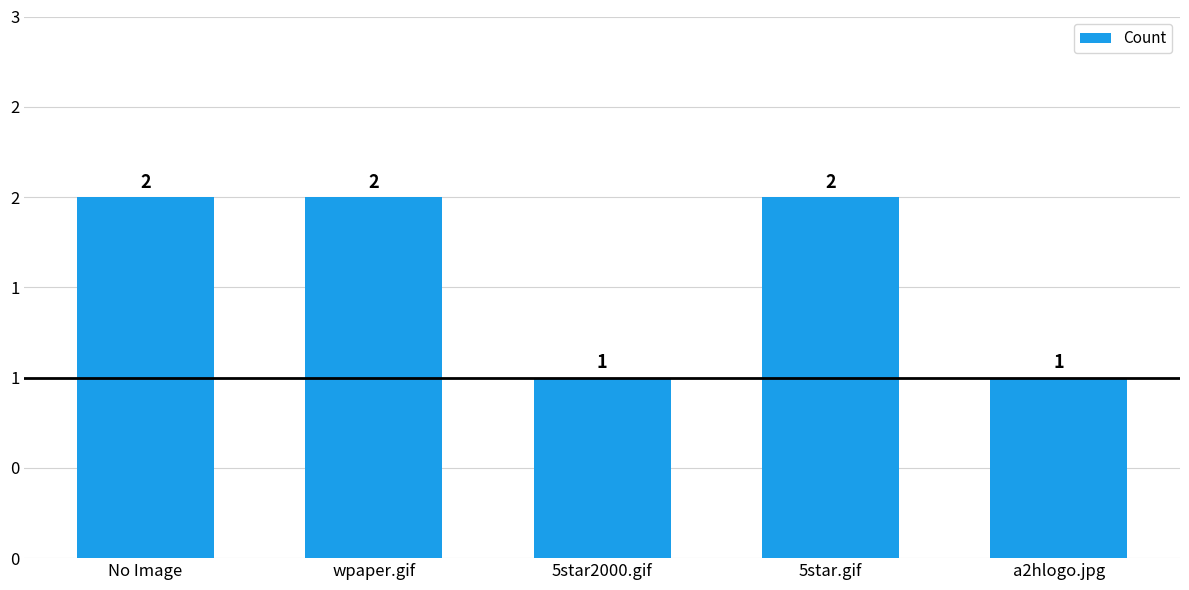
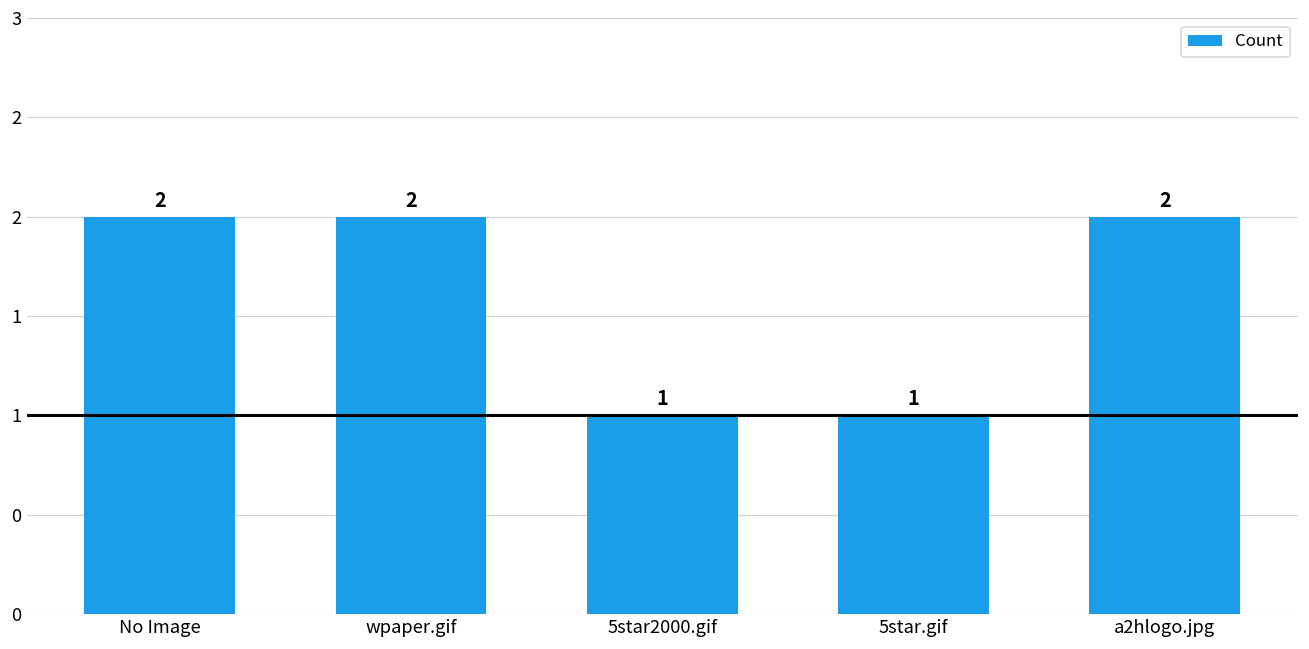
  {
    "No Image": 2,
    "wpaper.gif": 2,
    "5star2000.gif": 1,
-   "5star.gif": 2,
-   "a2hlogo.jpg": 1
+   "5star.gif": 1,
+   "a2hlogo.jpg": 2
  }
